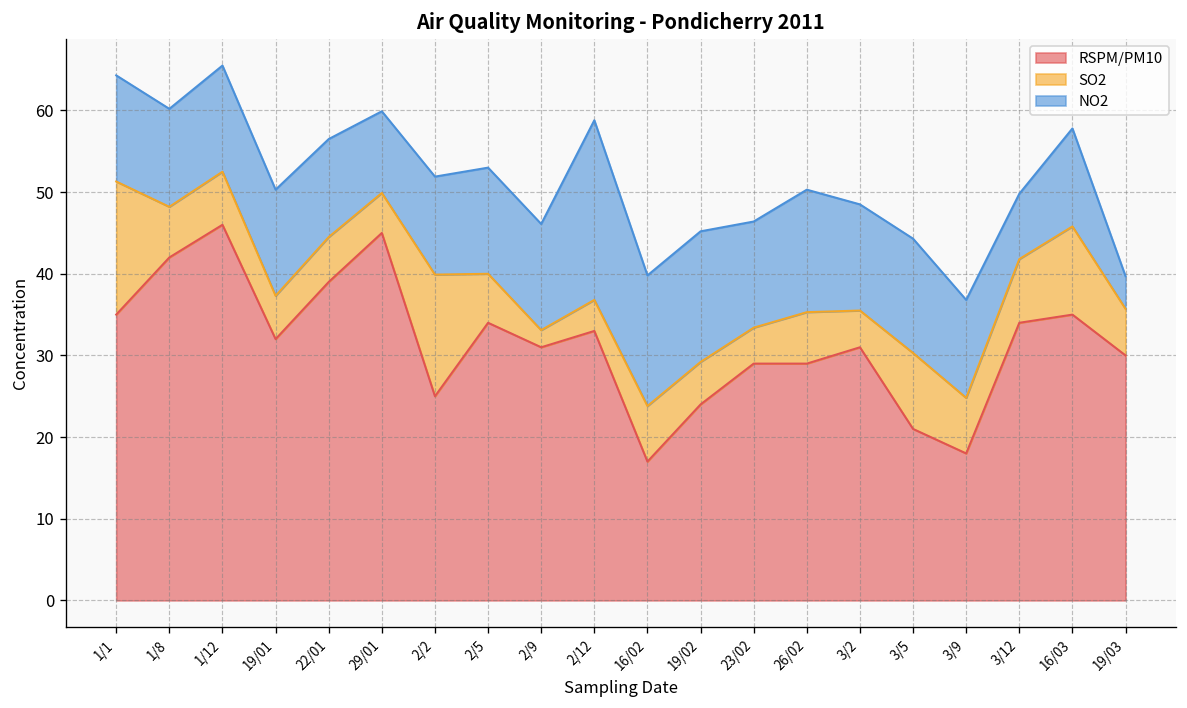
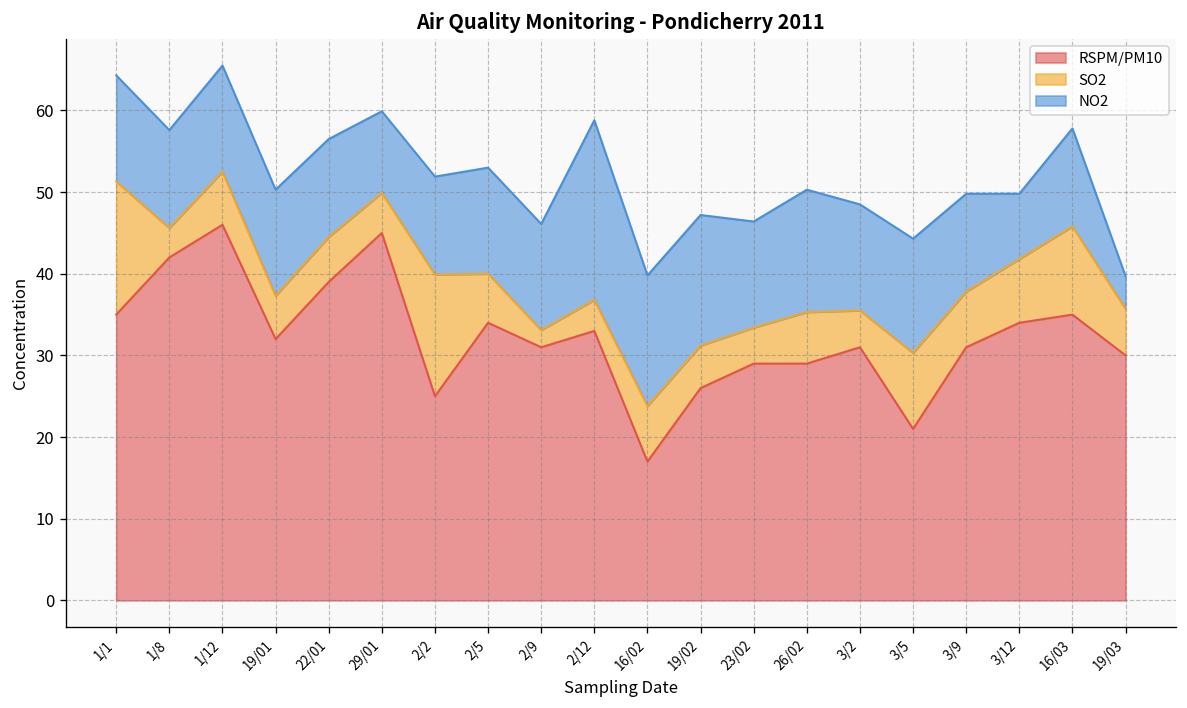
  {
    "RSPM/PM10": {
      "1/1": 35,
      "1/8": 42,
      "1/12": 46,
      "19/01": 32,
      "22/01": 39,
      "29/01": 45,
      "2/2": 25,
      "2/5": 34,
      "2/9": 31,
      "2/12": 33,
      "16/02": 17,
-     "19/02": 24,
+     "19/02": 26,
      "23/02": 29,
      "26/02": 29,
      "3/2": 31,
      "3/5": 21,
-     "3/9": 18,
+     "3/9": 31,
      "3/12": 34,
      "16/03": 35,
      "19/03": 30
    },
    "SO2": {
      "1/1": 16,
-     "1/8": 6,
+     "1/8": 4,
      "1/12": 7,
      "19/01": 5,
      "22/01": 6,
      "29/01": 5,
      "2/2": 15,
      "2/5": 6,
      "2/9": 2,
      "2/12": 4,
      "16/02": 7,
      "19/02": 5,
      "23/02": 4,
      "26/02": 6,
      "3/2": 5,
      "3/5": 9,
      "3/9": 7,
      "3/12": 8,
      "16/03": 11,
      "19/03": 6
    },
    "NO2": {
      "1/1": 13,
      "1/8": 12,
      "1/12": 13,
      "19/01": 13,
      "22/01": 12,
      "29/01": 10,
      "2/2": 12,
      "2/5": 13,
      "2/9": 13,
      "2/12": 22,
      "16/02": 16,
      "19/02": 16,
      "23/02": 13,
      "26/02": 15,
      "3/2": 13,
      "3/5": 14,
      "3/9": 12,
      "3/12": 8,
      "16/03": 12,
      "19/03": 4
    }
  }
